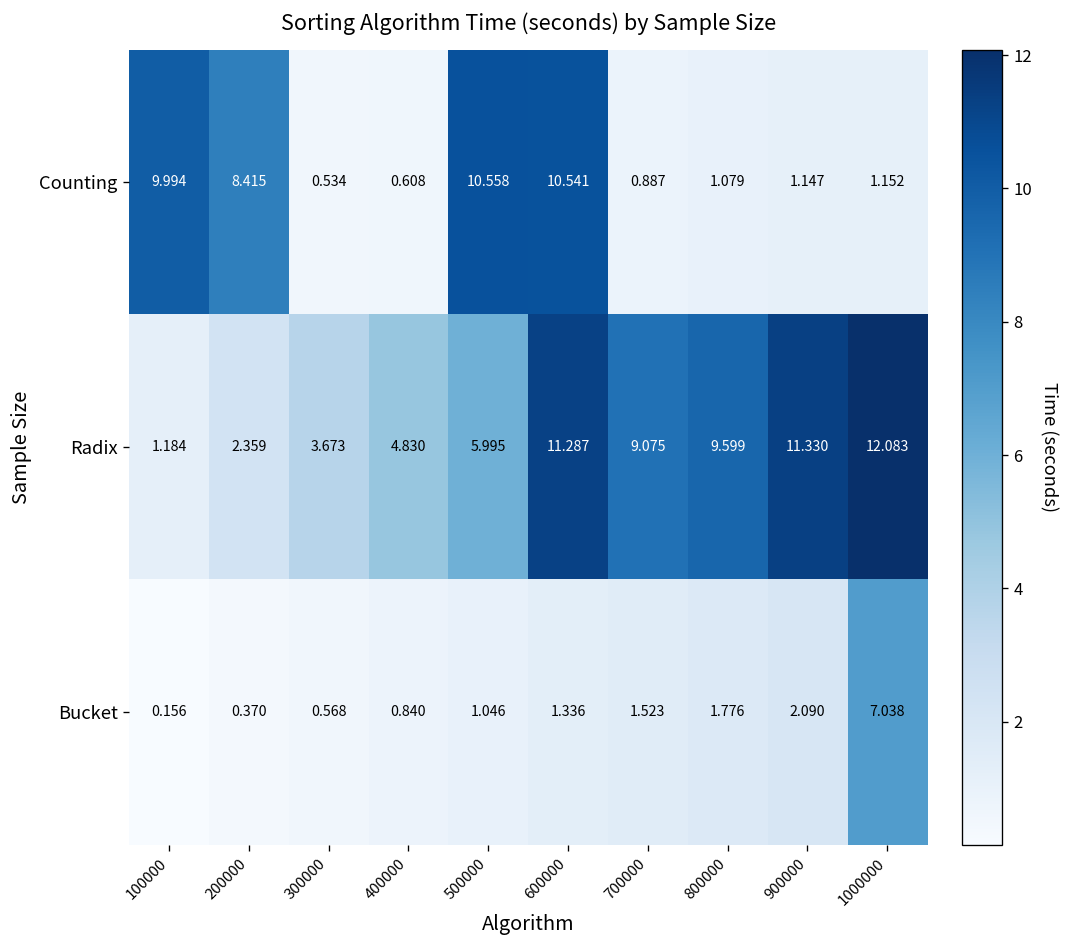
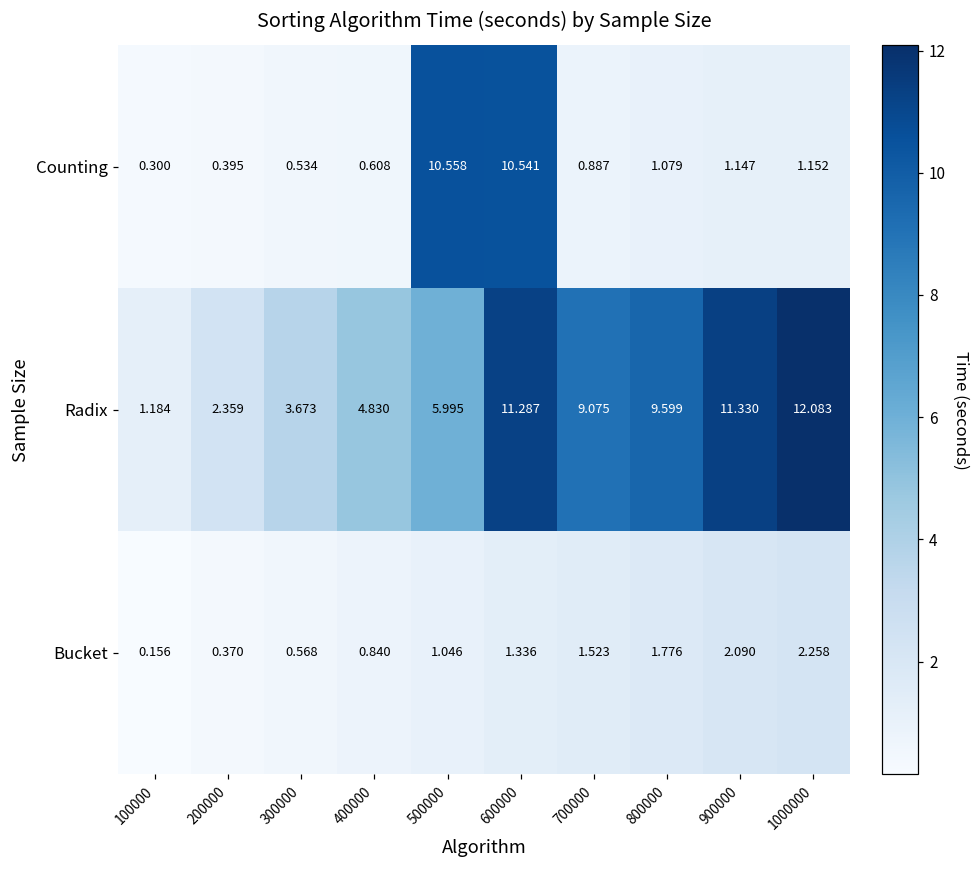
  {
    "Counting": {
-     "100000": 9.994,
-     "200000": 8.415,
+     "100000": 0.300,
+     "200000": 0.395,
      "300000": 0.534,
      "400000": 0.608,
      "500000": 10.558,
      "600000": 10.541,
      "700000": 0.887,
      "800000": 1.079,
      "900000": 1.147,
      "1000000": 1.152
    },
    "Radix": {
      "100000": 1.184,
      "200000": 2.359,
      "300000": 3.673,
      "400000": 4.830,
      "500000": 5.995,
      "600000": 11.287,
      "700000": 9.075,
      "800000": 9.599,
      "900000": 11.330,
      "1000000": 12.083
    },
    "Bucket": {
      "100000": 0.156,
      "200000": 0.370,
      "300000": 0.568,
      "400000": 0.840,
      "500000": 1.046,
      "600000": 1.336,
      "700000": 1.523,
      "800000": 1.776,
      "900000": 2.090,
-     "1000000": 7.038
+     "1000000": 2.258
    }
  }
